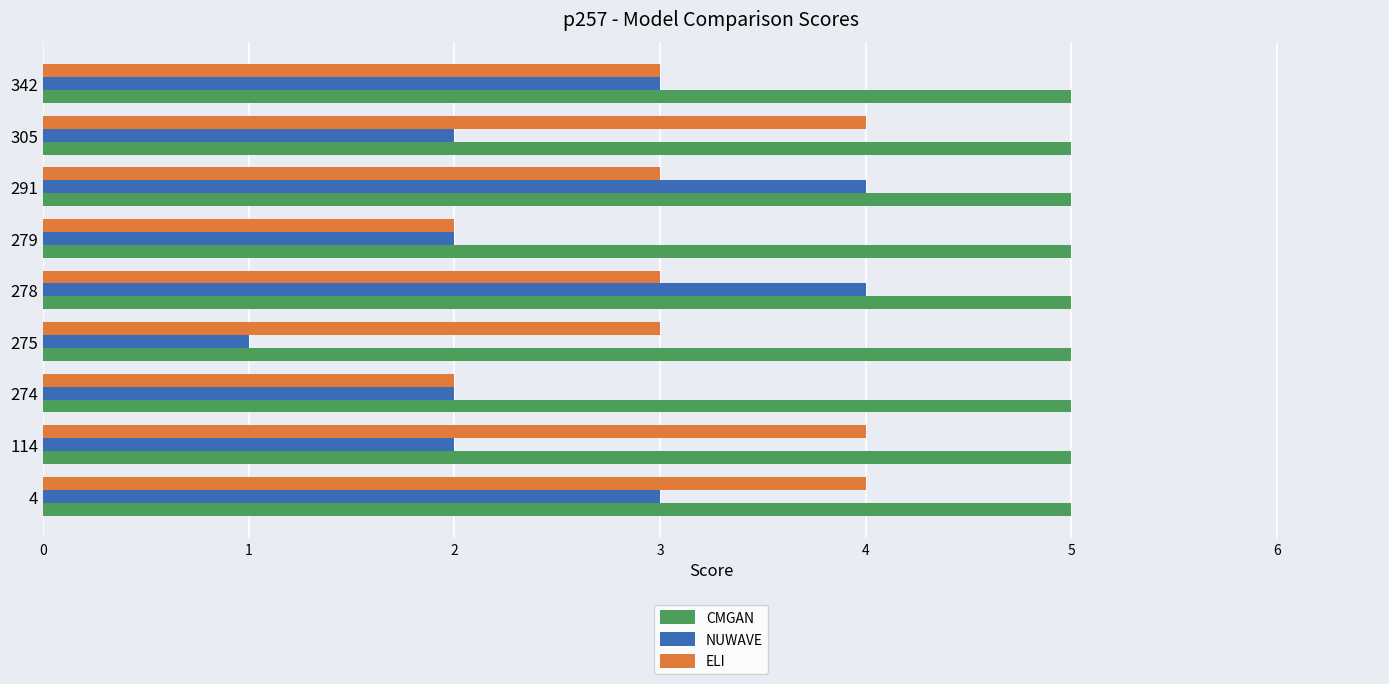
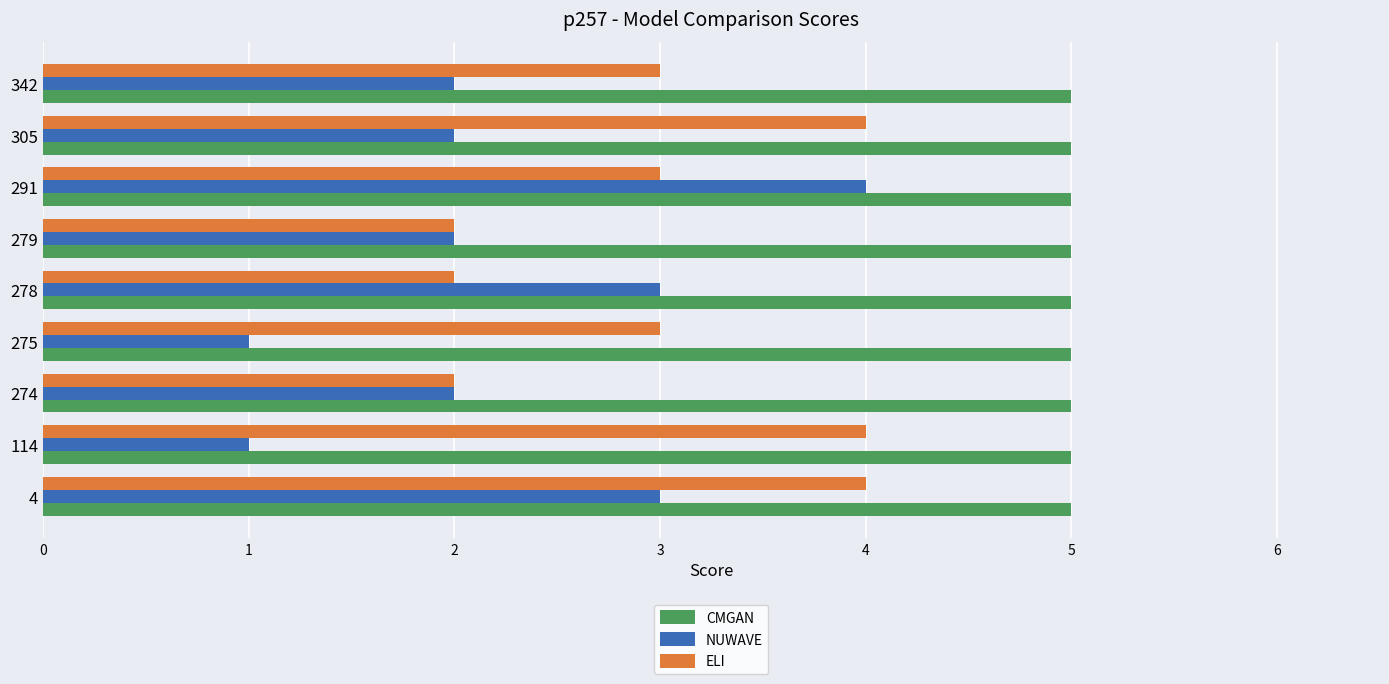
  {
    "CMGAN": {
      "342": 5,
      "305": 5,
      "291": 5,
      "279": 5,
      "278": 5,
      "275": 5,
      "274": 5,
      "114": 5,
      "4": 5
    },
    "NUWAVE": {
-     "342": 3,
+     "342": 2,
      "305": 2,
      "291": 4,
      "279": 2,
-     "278": 4,
+     "278": 3,
      "275": 1,
      "274": 2,
-     "114": 2,
+     "114": 1,
      "4": 3
    },
    "ELI": {
      "342": 3,
      "305": 4,
      "291": 3,
      "279": 2,
-     "278": 3,
+     "278": 2,
      "275": 3,
      "274": 2,
      "114": 4,
      "4": 4
    }
  }
